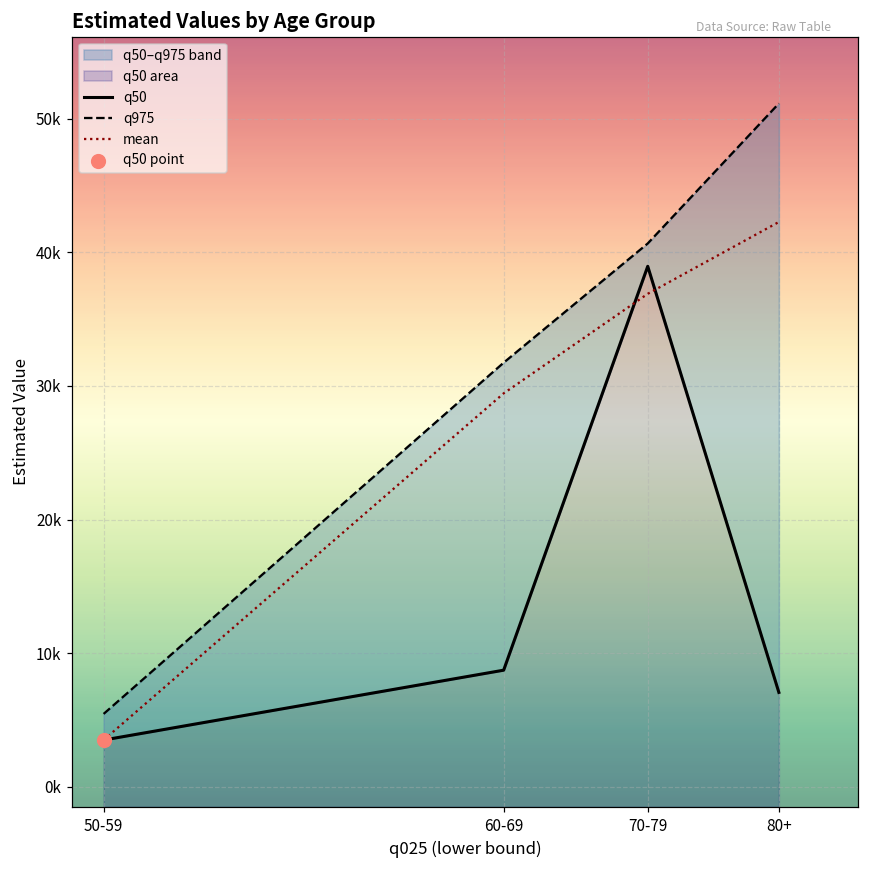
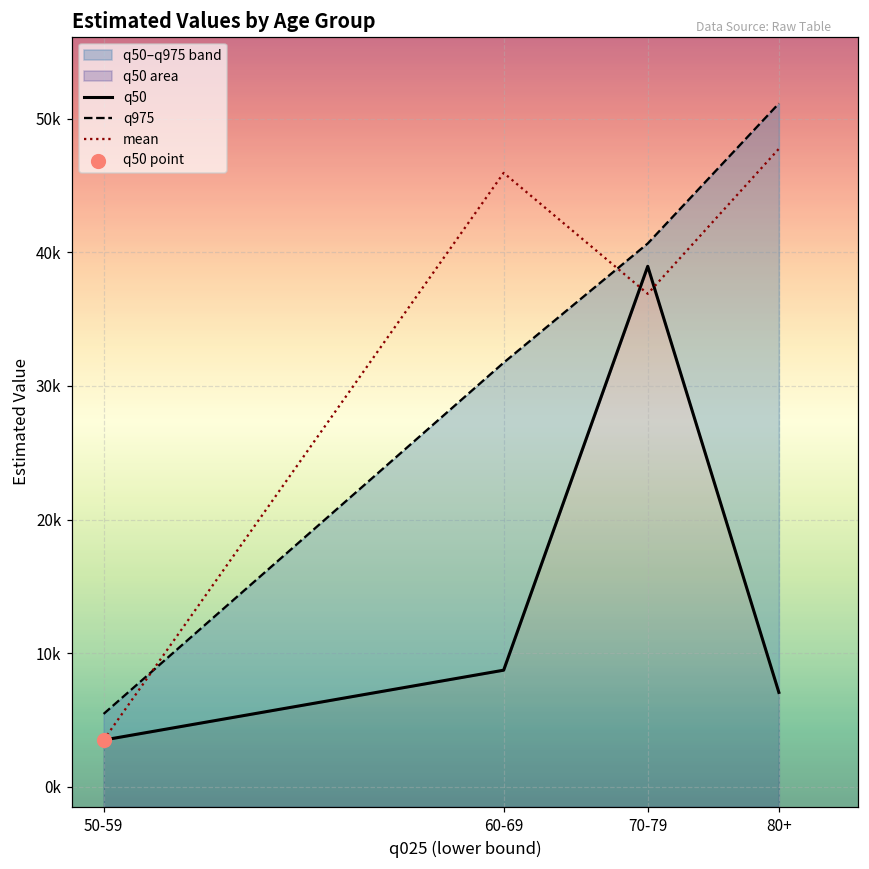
  {
    "q50 area": {
      "60-69": 8700,
      "70-79": 38900,
      "80+": 7100
    },
    "q50–q975 band": {
      "50-59": 5400,
      "60-69": 31700,
      "70-79": 40700,
      "80+": 51100
    },
    "mean": {
-     "60-69": 29400,
+     "60-69": 45900,
      "70-79": 36900,
-     "80+": 42300
+     "80+": 47700
    }
  }
